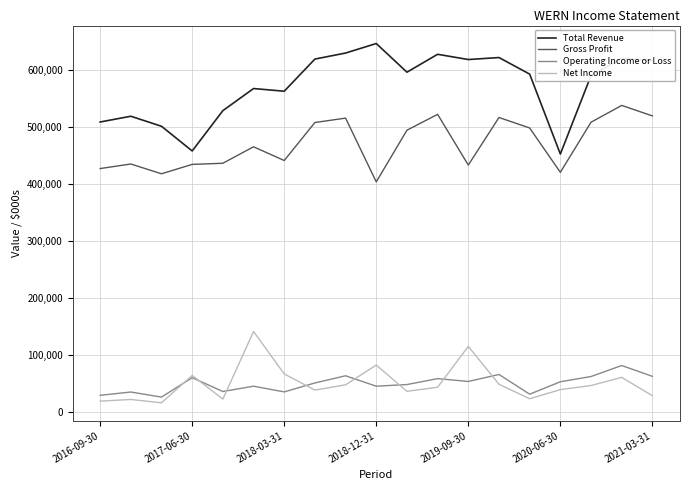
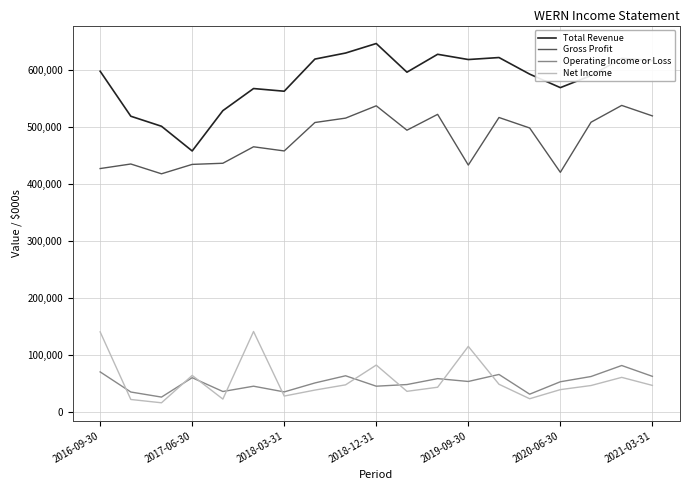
  {
    "Total Revenue": {
-     "2016-09-30": "510,000",
+     "2016-09-30": "600,000",
      "2017-06-30": "460,000",
      "2018-03-31": "560,000",
      "2018-12-31": "650,000",
      "2019-09-30": "620,000",
-     "2020-06-30": "450,000"
+     "2020-06-30": "570,000"
    },
    "Gross Profit": {
      "2016-09-30": "430,000",
      "2017-06-30": "430,000",
-     "2018-03-31": "440,000",
-     "2018-12-31": "400,000",
+     "2018-03-31": "460,000",
+     "2018-12-31": "540,000",
      "2019-09-30": "430,000",
      "2020-06-30": "420,000",
      "2021-03-31": "520,000"
    },
    "Operating Income or Loss": {
-     "2016-09-30": "30,000",
+     "2016-09-30": "70,000",
      "2018-03-31": "40,000",
      "2018-12-31": "50,000",
      "2019-09-30": "50,000",
      "2020-06-30": "50,000",
      "2021-03-31": "60,000"
    },
    "Net Income": {
-     "2016-09-30": "20,000",
-     "2018-03-31": "70,000",
+     "2016-09-30": "140,000",
+     "2018-03-31": "30,000",
      "2018-12-31": "80,000",
      "2019-09-30": "110,000",
      "2020-06-30": "40,000",
-     "2021-03-31": "30,000"
+     "2021-03-31": "50,000"
    }
  }
